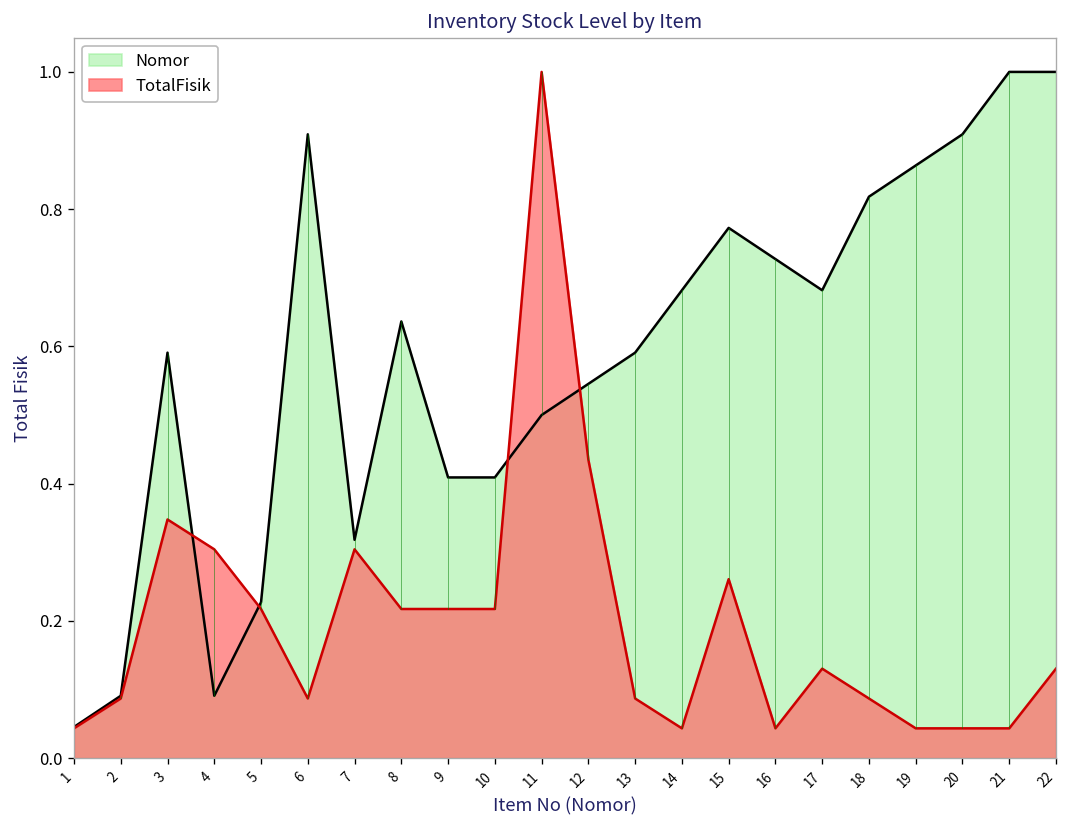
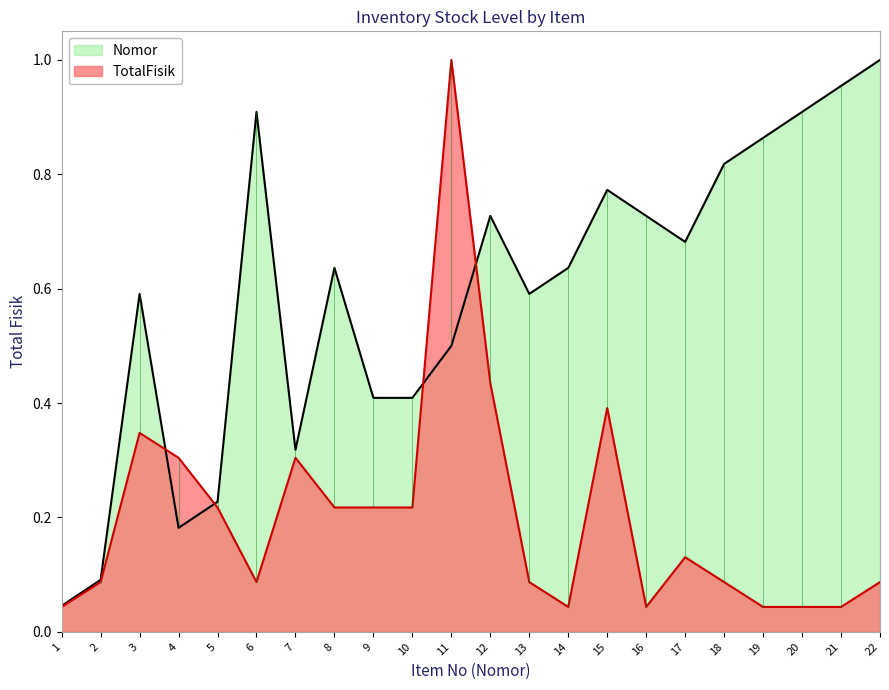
  {
    "Nomor": {
-     "4": 0.09,
-     "12": 0.55,
-     "14": 0.68,
-     "21": 1.00
+     "4": 0.18,
+     "12": 0.73,
+     "14": 0.64,
+     "21": 0.95
    },
    "TotalFisik": {
-     "15": 0.26,
-     "22": 0.13
+     "15": 0.39,
+     "22": 0.09
    }
  }
